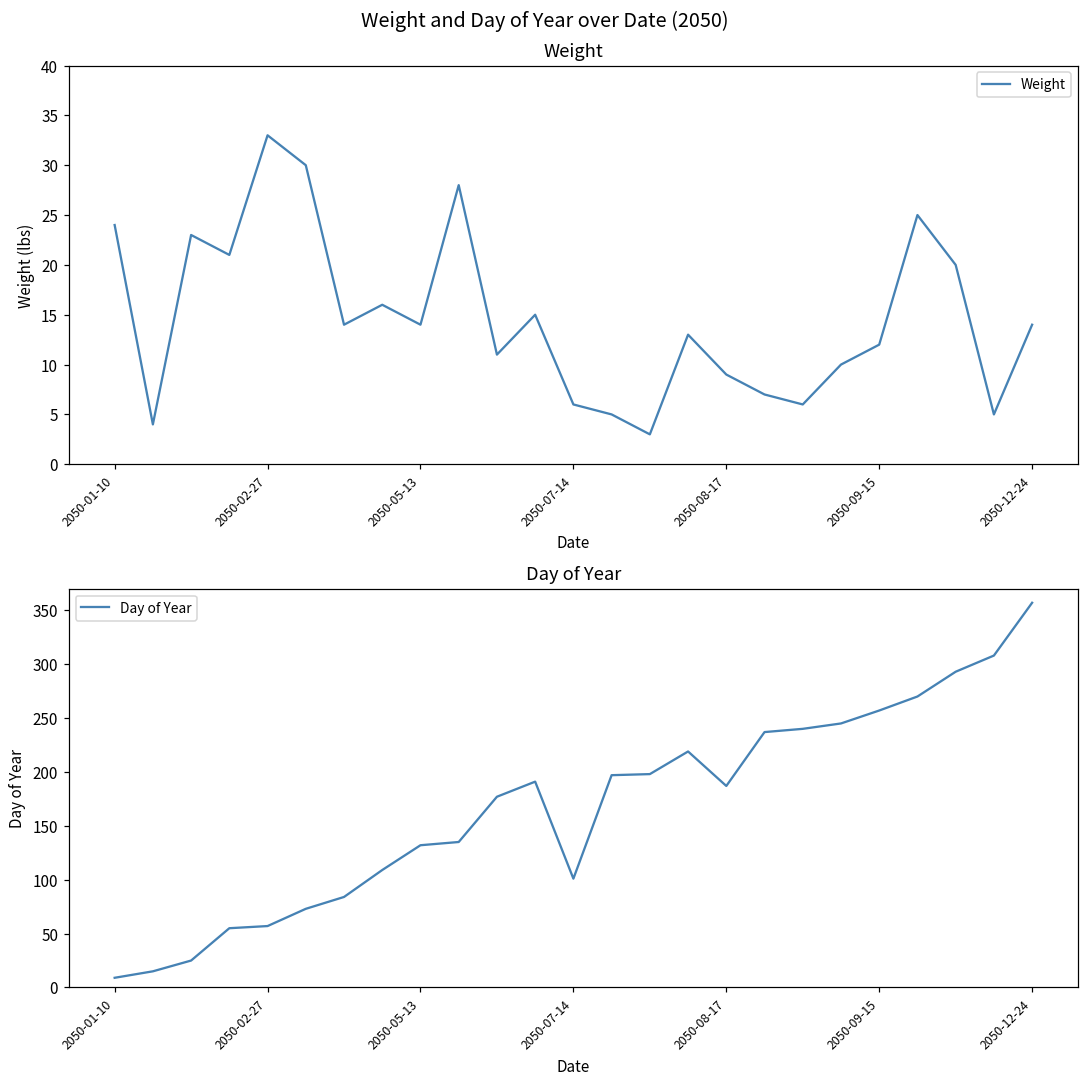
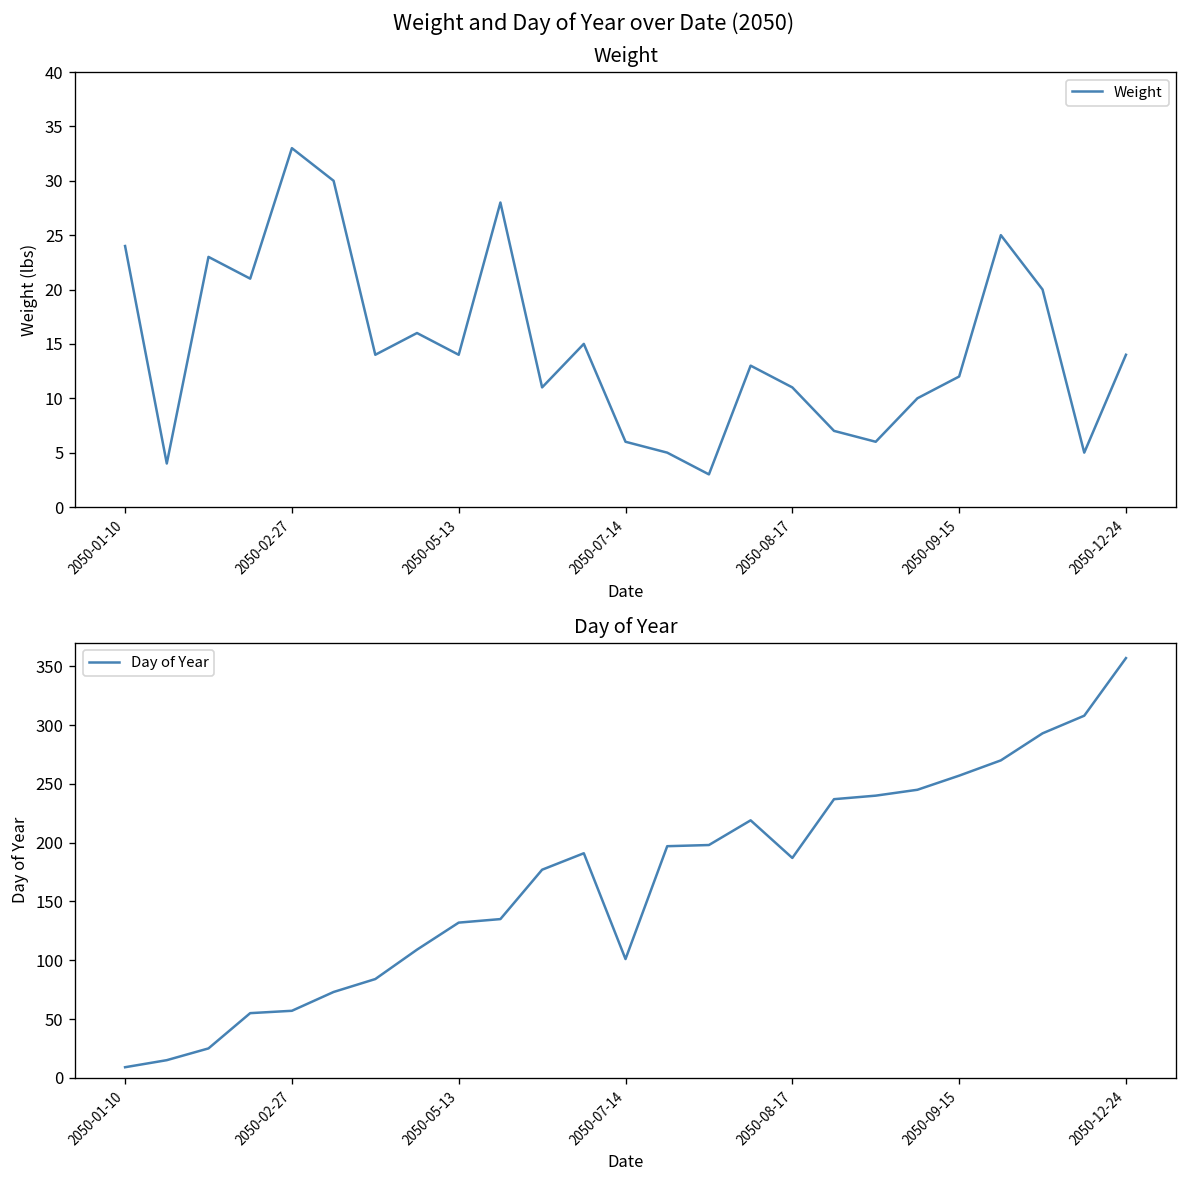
  {
    "Weight": {
      "2050-01-10": 24,
      "2050-02-27": 33,
      "2050-05-13": 14,
      "2050-07-14": 6,
-     "2050-08-17": 9,
+     "2050-08-17": 11,
      "2050-09-15": 12,
      "2050-12-24": 14
    },
    "Day of Year": {
      "2050-01-10": 10,
      "2050-02-27": 60,
      "2050-05-13": 130,
      "2050-07-14": 100,
      "2050-08-17": 190,
      "2050-09-15": 260,
      "2050-12-24": 360
    }
  }
